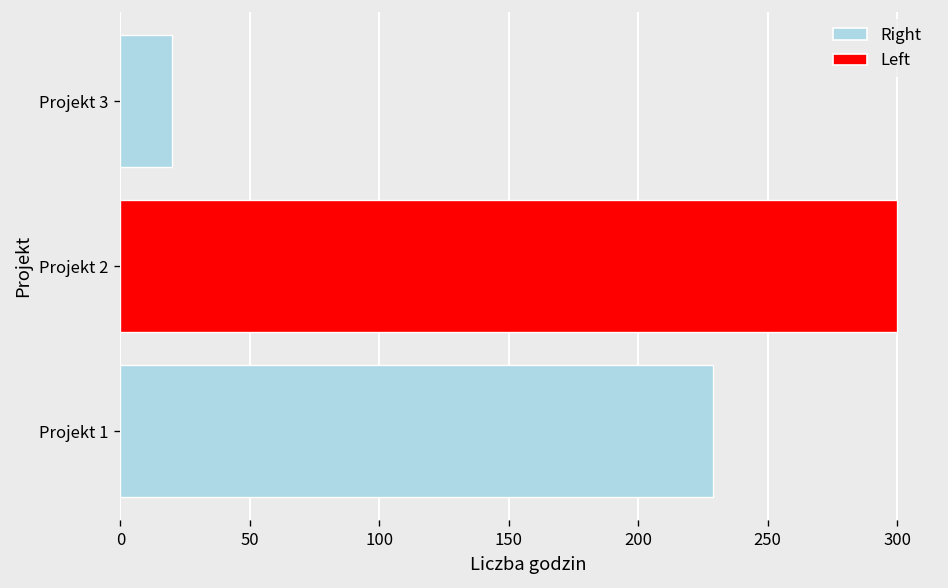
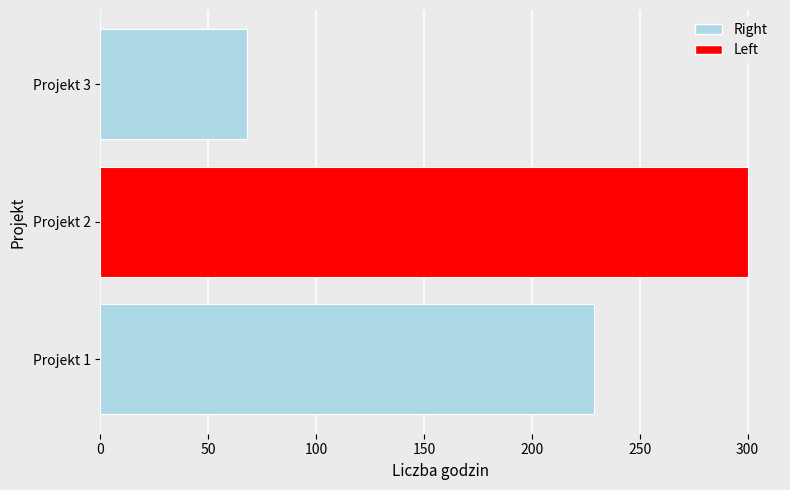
  {
-   "Projekt 3": 20,
+   "Projekt 3": 68,
    "Projekt 2": 300,
    "Projekt 1": 229
  }
